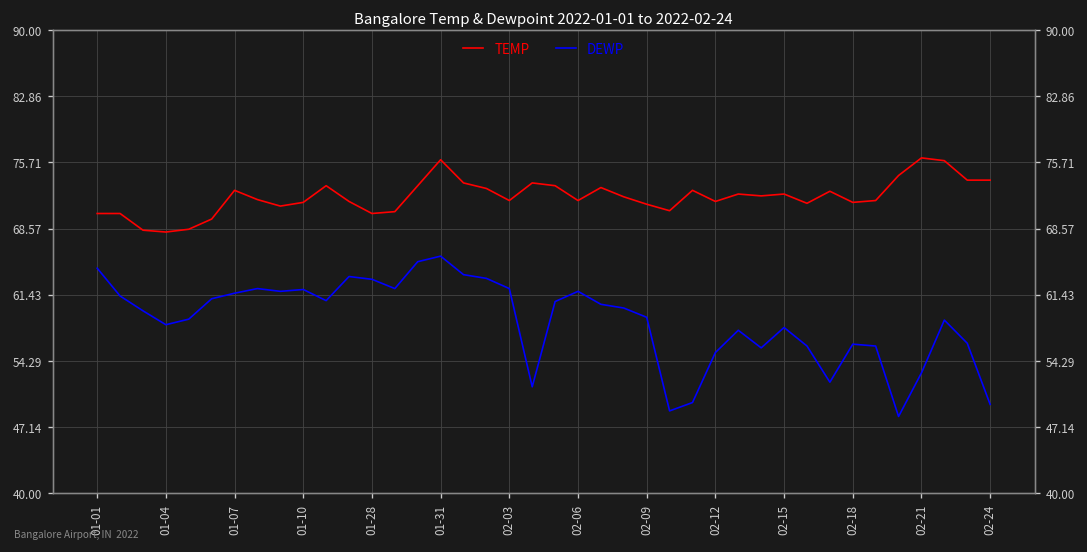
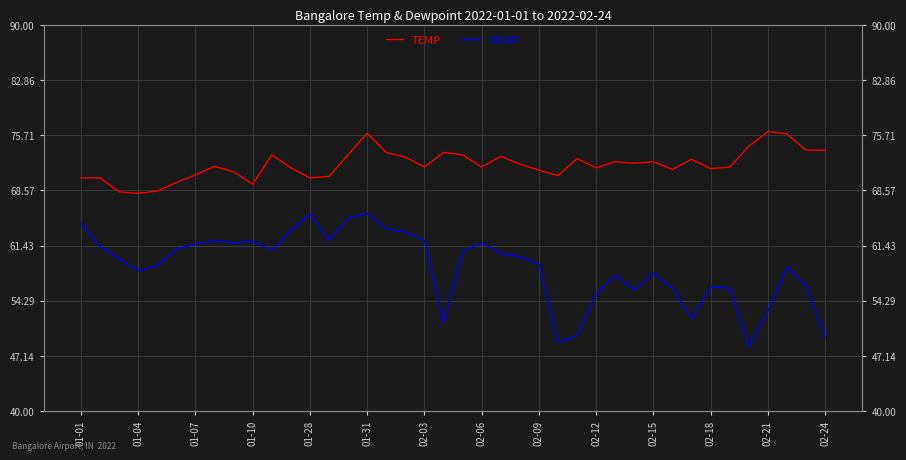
  {
    "TEMP": {
      "01-01": 70,
      "01-04": 68,
-     "01-07": 73,
-     "01-10": 71,
+     "01-07": 71,
+     "01-10": 69,
      "01-28": 70,
      "01-31": 76,
      "02-03": 72,
      "02-06": 72,
      "02-09": 71,
      "02-12": 72,
      "02-15": 72,
      "02-18": 71,
      "02-21": 76,
      "02-24": 74
    },
    "DEWP": {
      "01-01": 64,
      "01-04": 58,
      "01-07": 62,
      "01-10": 62,
-     "01-28": 63,
+     "01-28": 66,
      "01-31": 66,
      "02-03": 62,
      "02-06": 62,
      "02-09": 59,
      "02-12": 55,
      "02-15": 58,
      "02-18": 56,
      "02-21": 53,
      "02-24": 50
    }
  }
